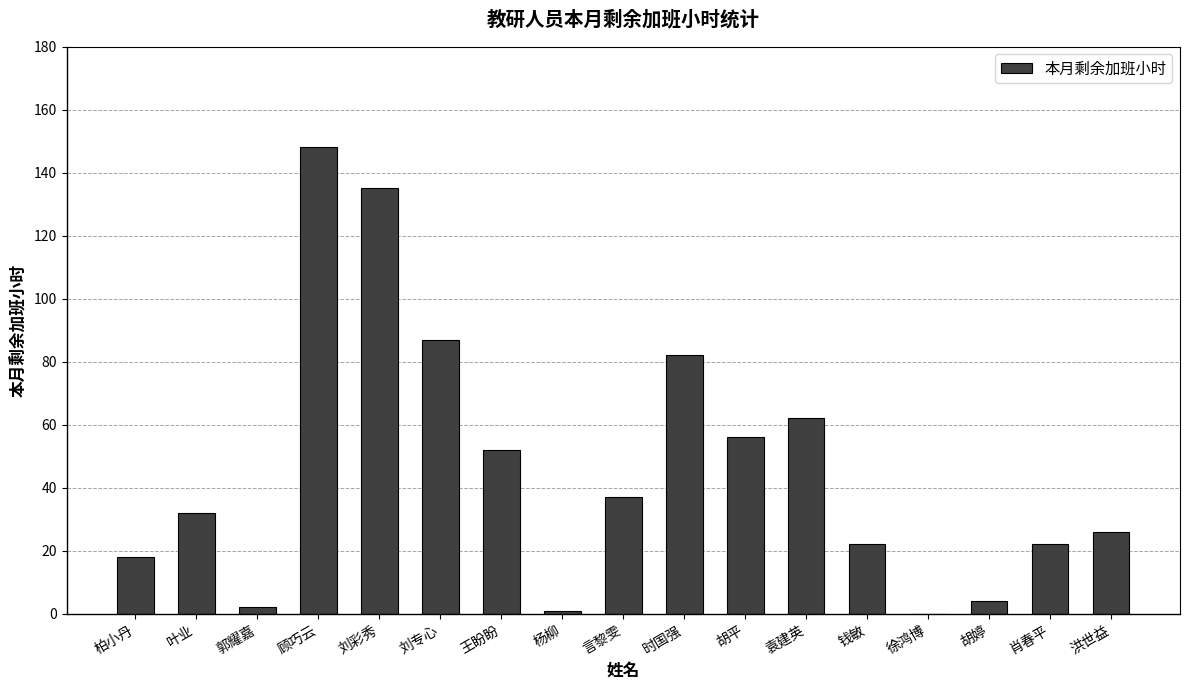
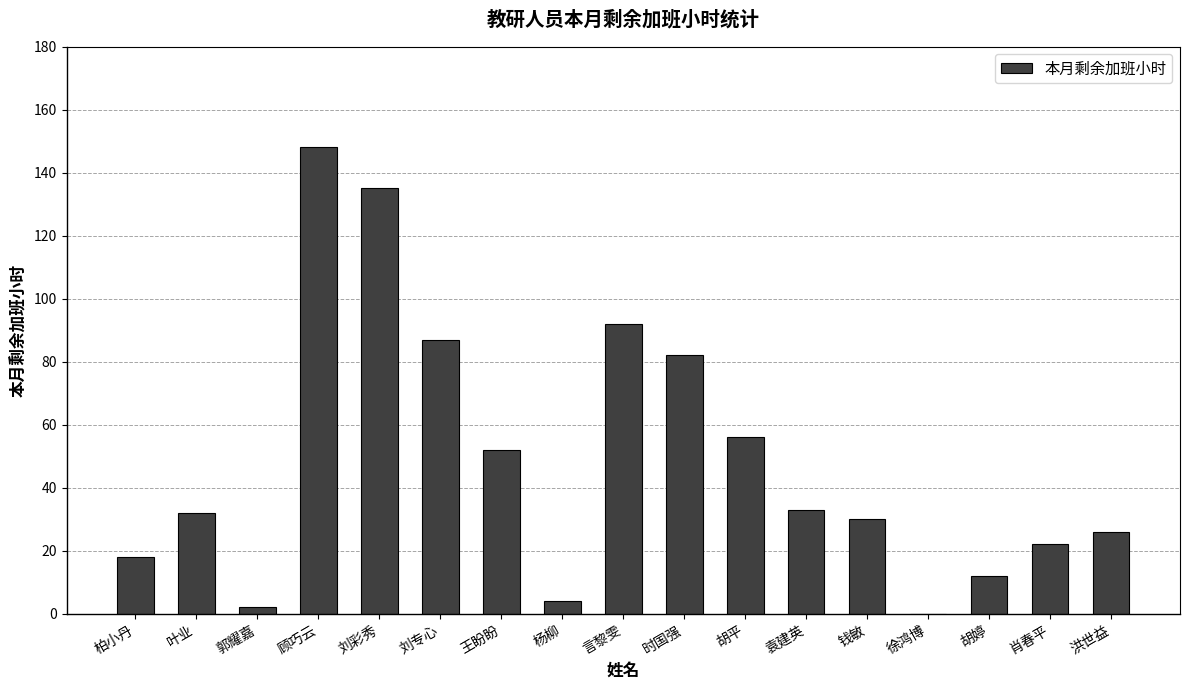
  {
    "柏小丹": 18,
    "叶业": 32,
    "郭耀嘉": 2,
    "顾巧云": 148,
    "刘彩秀": 135,
    "刘专心": 87,
    "王盼盼": 52,
-   "杨柳": 1,
-   "言黎雯": 37,
+   "杨柳": 4,
+   "言黎雯": 92,
    "时国强": 82,
    "胡平": 56,
-   "袁建英": 62,
-   "钱敏": 22,
+   "袁建英": 33,
+   "钱敏": 30,
    "徐鸿博": 0,
-   "胡婷": 4,
+   "胡婷": 12,
    "肖春平": 22,
    "洪世益": 26
  }
